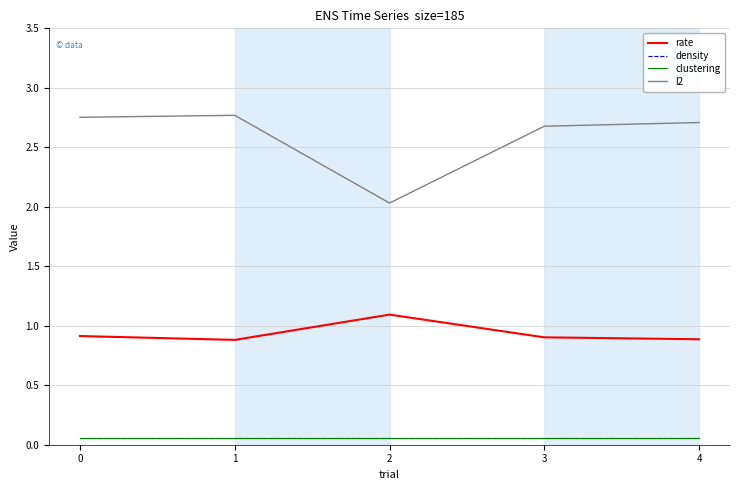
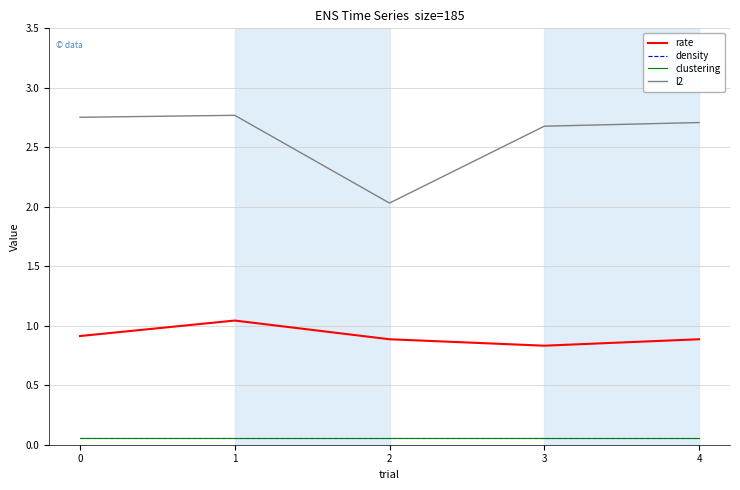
  {
    "rate": {
      "0": 0.91,
-     "1": 0.88,
-     "2": 1.09,
-     "3": 0.90,
+     "1": 1.04,
+     "2": 0.89,
+     "3": 0.83,
      "4": 0.89
    },
    "clustering": {
      "0": 0.06,
      "1": 0.06,
      "2": 0.06,
      "3": 0.06,
      "4": 0.06
    },
    "l2": {
      "0": 2.75,
      "1": 2.77,
      "2": 2.03,
      "3": 2.68,
      "4": 2.71
    }
  }
